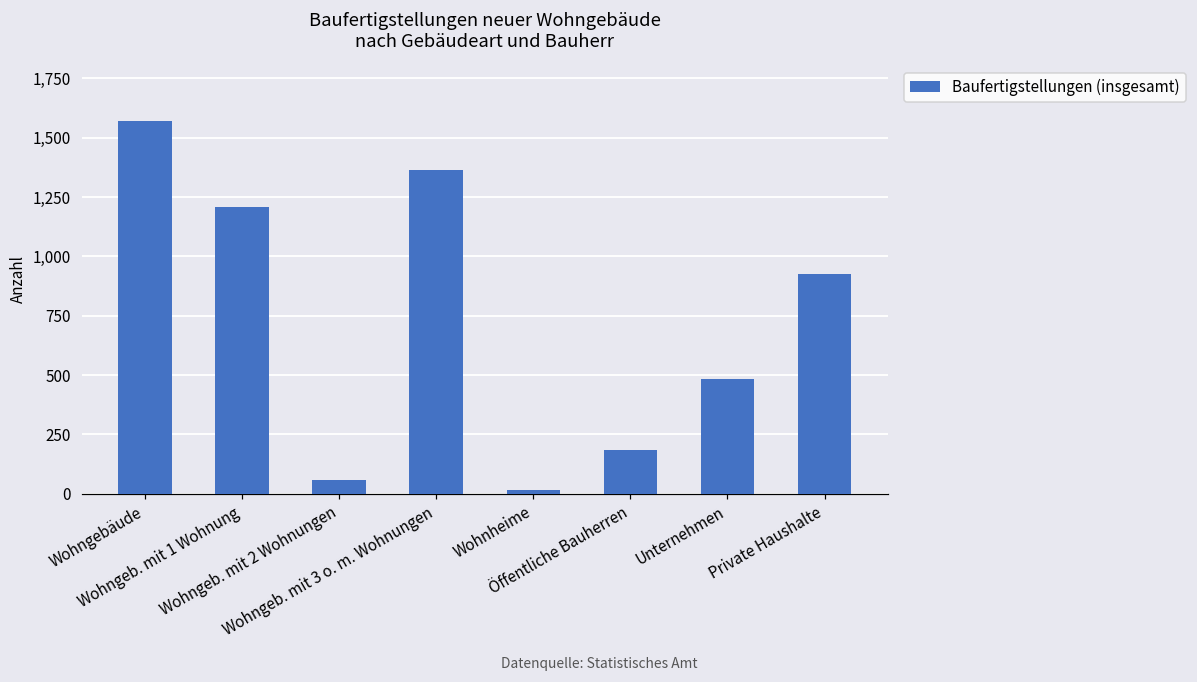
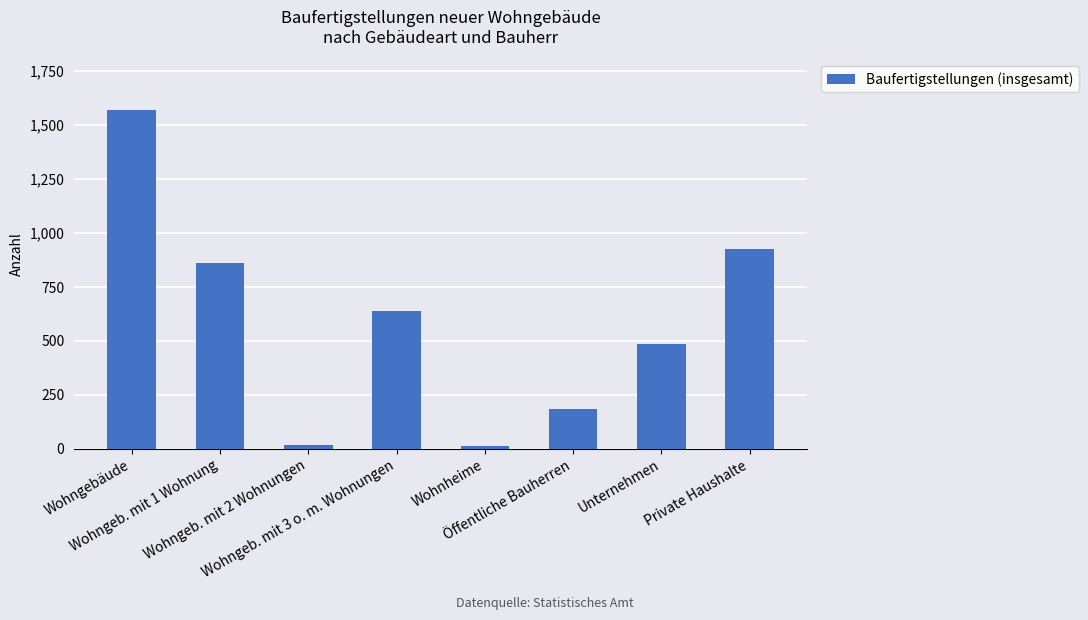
  {
    "Wohngebäude": "1,570",
-   "Wohngeb. mit 1 Wohnung": "1,210",
-   "Wohngeb. mit 2 Wohnungen": "60",
-   "Wohngeb. mit 3 o. m. Wohnungen": "1,360",
+   "Wohngeb. mit 1 Wohnung": "860",
+   "Wohngeb. mit 2 Wohnungen": "20",
+   "Wohngeb. mit 3 o. m. Wohnungen": "640",
    "Wohnheime": "10",
    "Öffentliche Bauherren": "180",
    "Unternehmen": "490",
    "Private Haushalte": "930"
  }
